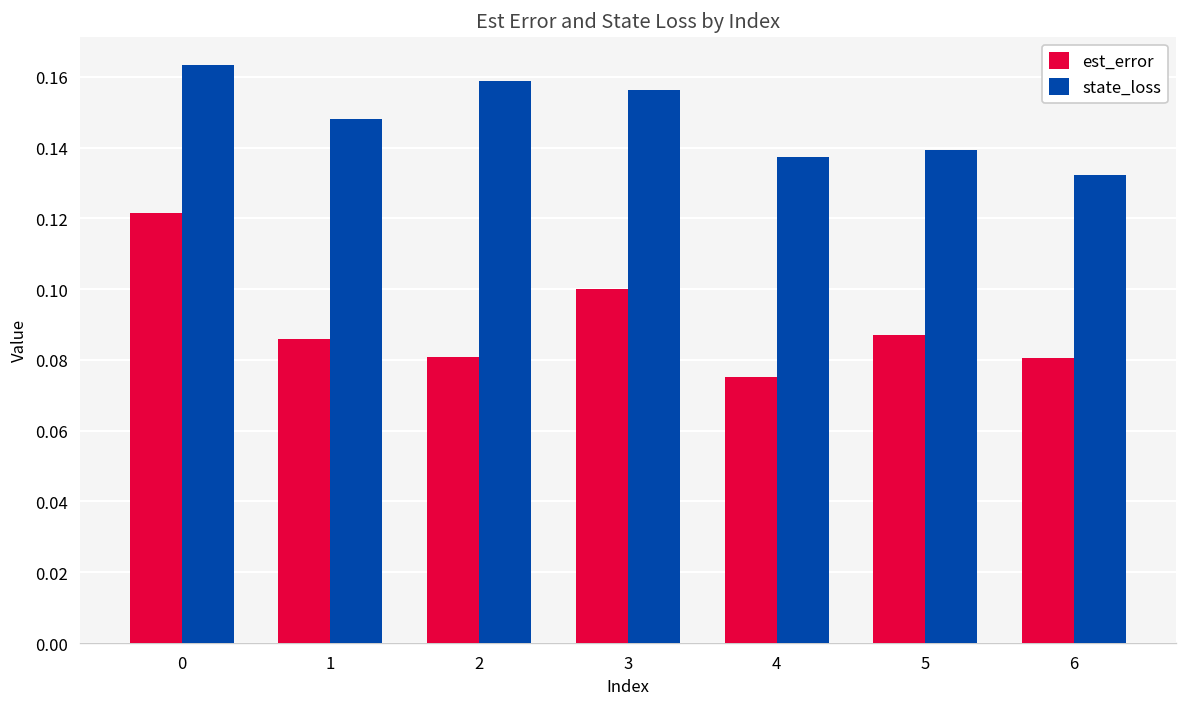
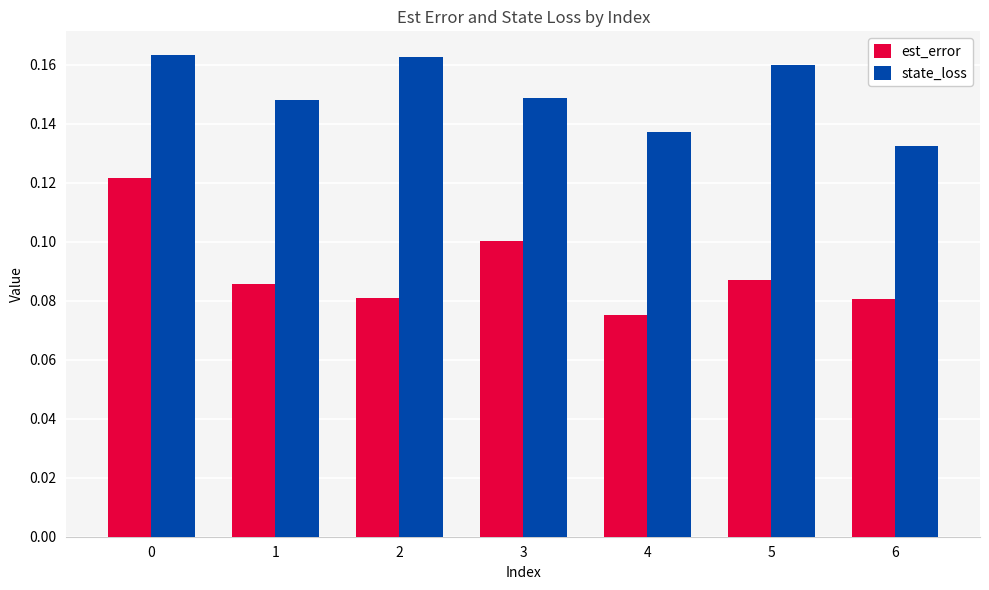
  {
    "est_error": {
      "0": 0.122,
      "1": 0.086,
      "2": 0.081,
      "3": 0.100,
      "4": 0.075,
      "5": 0.087,
      "6": 0.081
    },
    "state_loss": {
      "0": 0.163,
      "1": 0.148,
-     "2": 0.159,
-     "3": 0.156,
+     "2": 0.163,
+     "3": 0.149,
      "4": 0.137,
-     "5": 0.139,
+     "5": 0.160,
      "6": 0.132
    }
  }
